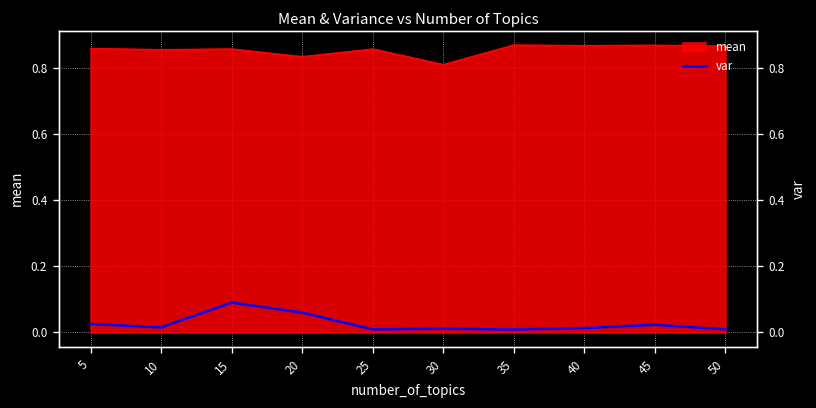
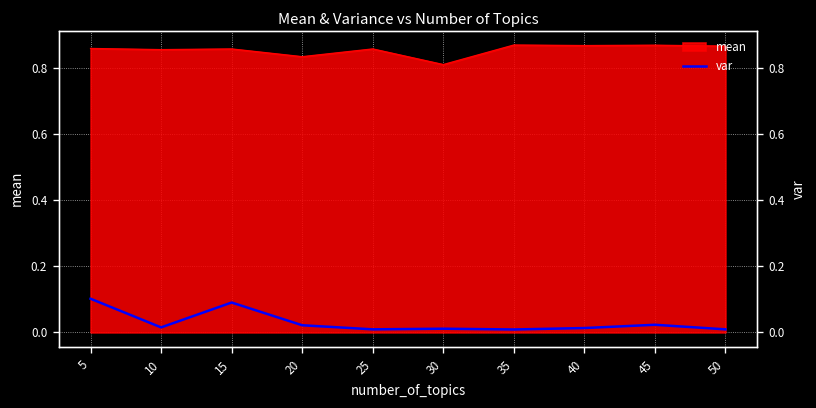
  {
    "mean": {
      "5": 0.86,
      "10": 0.85,
      "15": 0.86,
      "20": 0.83,
      "25": 0.86,
      "30": 0.81,
      "35": 0.87,
      "40": 0.87,
      "45": 0.87,
      "50": 0.87
    },
    "var": {
-     "5": 0.03,
+     "5": 0.10,
      "10": 0.02,
      "15": 0.09,
-     "20": 0.06,
+     "20": 0.02,
      "25": 0.01,
      "30": 0.01,
      "35": 0.01,
      "40": 0.01,
      "45": 0.02,
      "50": 0.01
    }
  }
